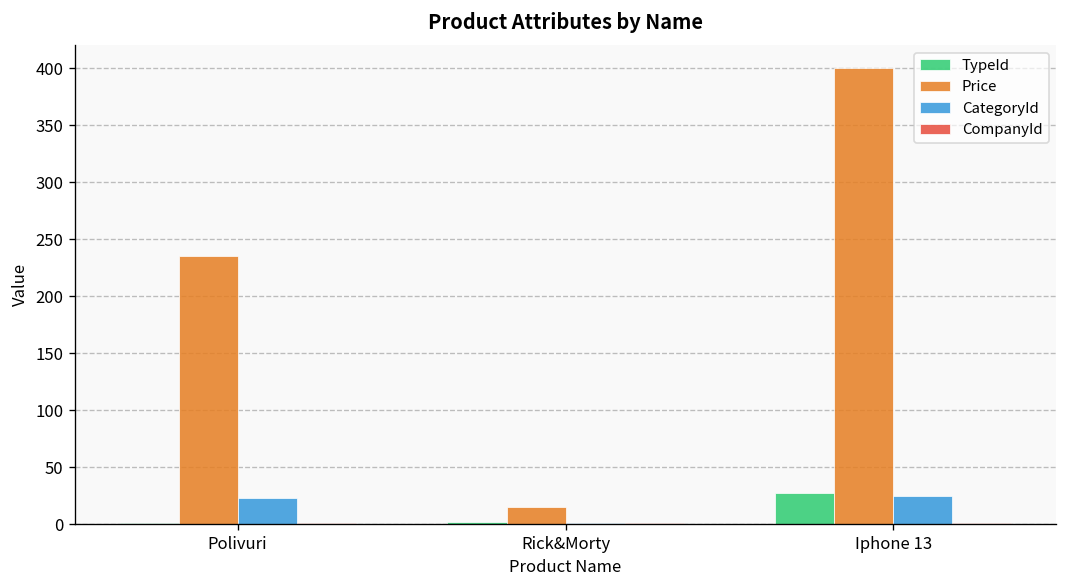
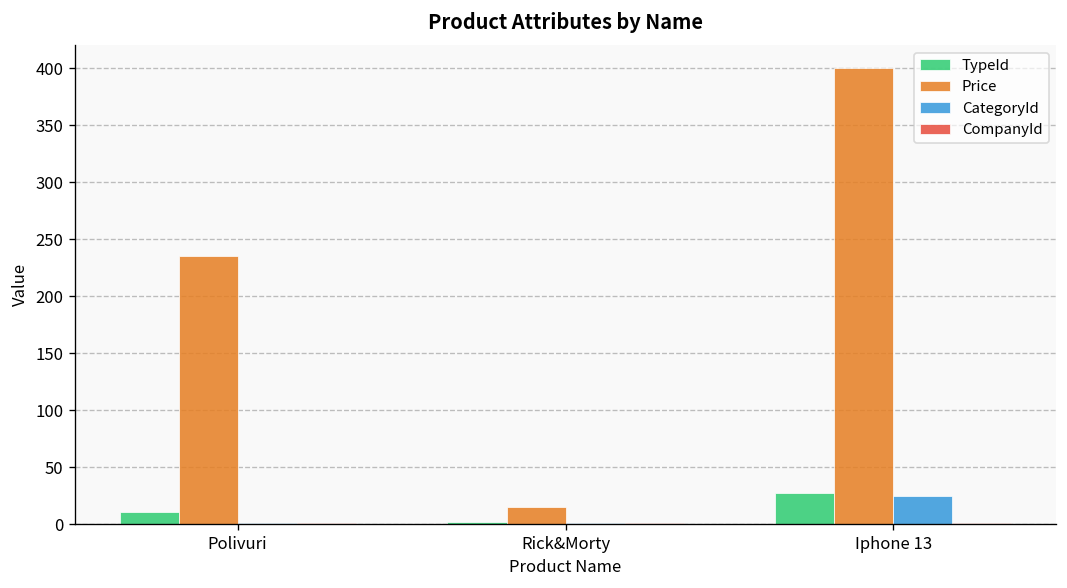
  {
    "TypeId": {
-     "Polivuri": 0,
+     "Polivuri": 10,
      "Iphone 13": 30
    },
    "CategoryId": {
-     "Polivuri": 20,
+     "Polivuri": 0,
      "Iphone 13": 30
    }
  }
